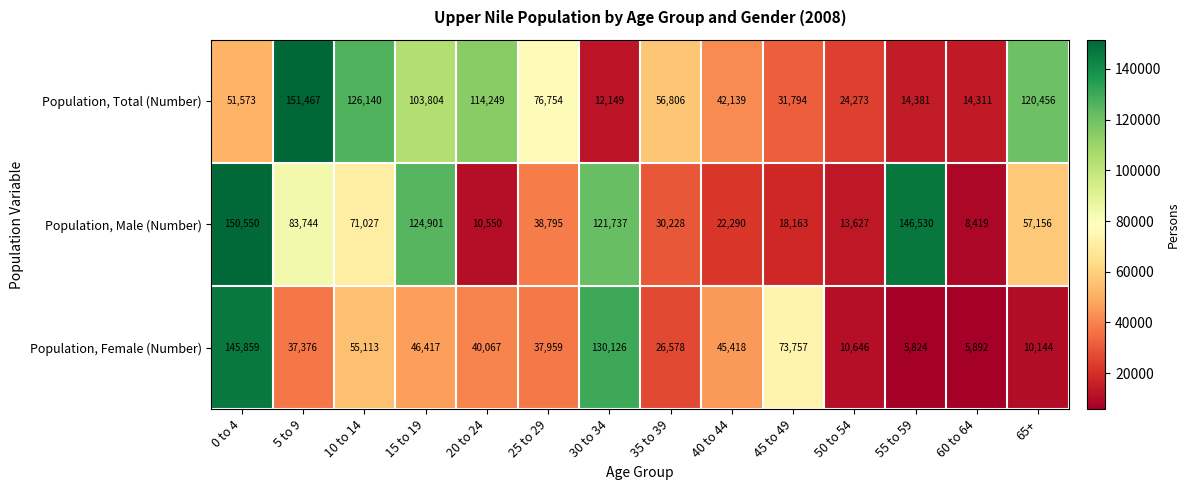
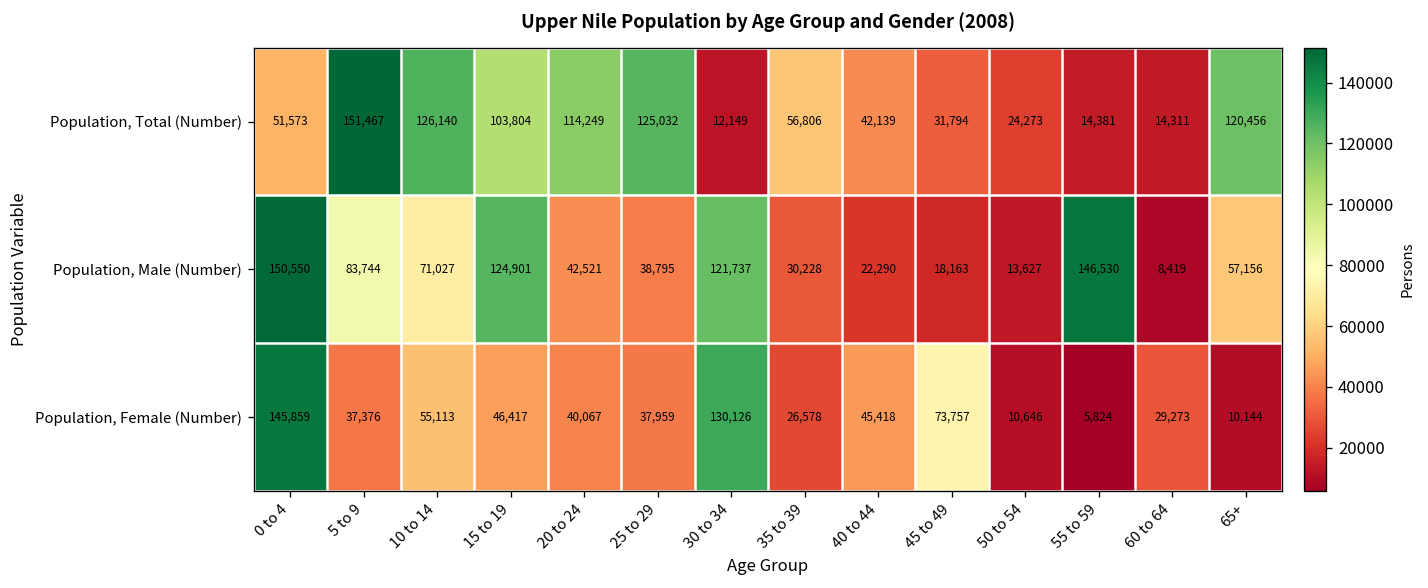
  {
    "Population, Total (Number)": {
      "0 to 4": "51,573",
      "5 to 9": "151,467",
      "10 to 14": "126,140",
      "15 to 19": "103,804",
      "20 to 24": "114,249",
-     "25 to 29": "76,754",
+     "25 to 29": "125,032",
      "30 to 34": "12,149",
      "35 to 39": "56,806",
      "40 to 44": "42,139",
      "45 to 49": "31,794",
      "50 to 54": "24,273",
      "55 to 59": "14,381",
      "60 to 64": "14,311",
      "65+": "120,456"
    },
    "Population, Male (Number)": {
      "0 to 4": "150,550",
      "5 to 9": "83,744",
      "10 to 14": "71,027",
      "15 to 19": "124,901",
-     "20 to 24": "10,550",
+     "20 to 24": "42,521",
      "25 to 29": "38,795",
      "30 to 34": "121,737",
      "35 to 39": "30,228",
      "40 to 44": "22,290",
      "45 to 49": "18,163",
      "50 to 54": "13,627",
      "55 to 59": "146,530",
      "60 to 64": "8,419",
      "65+": "57,156"
    },
    "Population, Female (Number)": {
      "0 to 4": "145,859",
      "5 to 9": "37,376",
      "10 to 14": "55,113",
      "15 to 19": "46,417",
      "20 to 24": "40,067",
      "25 to 29": "37,959",
      "30 to 34": "130,126",
      "35 to 39": "26,578",
      "40 to 44": "45,418",
      "45 to 49": "73,757",
      "50 to 54": "10,646",
      "55 to 59": "5,824",
-     "60 to 64": "5,892",
+     "60 to 64": "29,273",
      "65+": "10,144"
    }
  }
